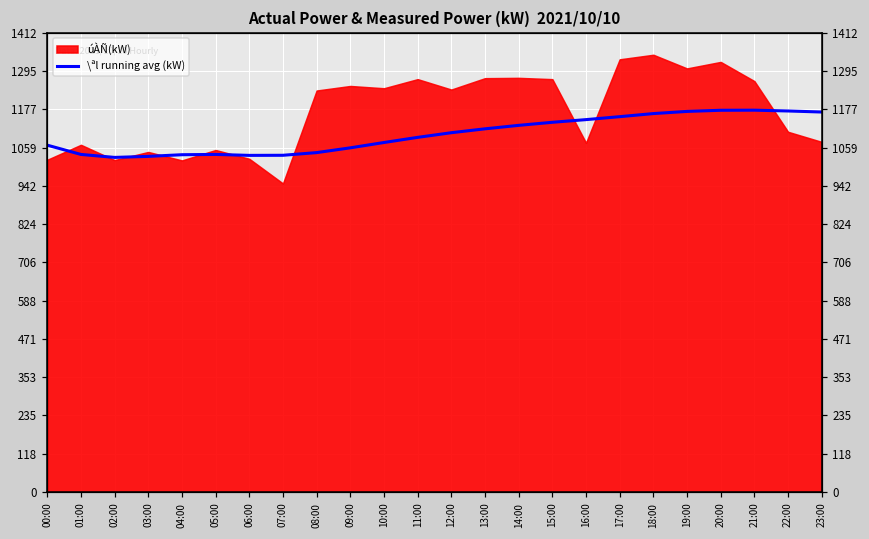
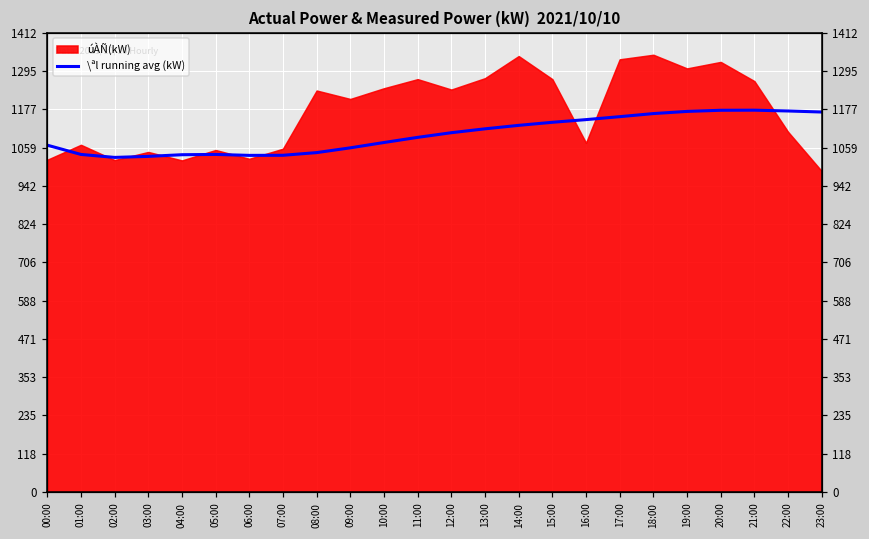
  {
    "\\ªl running avg (kW)": {
      "00:00": 1070,
      "01:00": 1040,
      "03:00": 1030,
      "04:00": 1040,
      "05:00": 1040,
      "06:00": 1040,
      "07:00": 1040,
      "08:00": 1040,
      "09:00": 1060,
      "10:00": 1080,
      "11:00": 1090,
      "12:00": 1110,
      "13:00": 1120,
      "14:00": 1130,
      "15:00": 1140,
      "16:00": 1150,
      "17:00": 1150,
      "18:00": 1160,
      "19:00": 1170,
      "20:00": 1170,
      "21:00": 1170,
      "22:00": 1170,
      "23:00": 1170
    },
    "úÀÑ(kW)": {
      "00:00": 1020,
      "01:00": 1070,
      "03:00": 1050,
      "04:00": 1020,
      "05:00": 1050,
      "06:00": 1030,
-     "07:00": 950,
+     "07:00": 1060,
      "08:00": 1240,
-     "09:00": 1250,
+     "09:00": 1210,
      "10:00": 1240,
      "11:00": 1270,
      "12:00": 1240,
      "13:00": 1270,
-     "14:00": 1270,
+     "14:00": 1340,
      "15:00": 1270,
      "16:00": 1070,
      "17:00": 1330,
      "18:00": 1350,
      "19:00": 1300,
      "20:00": 1320,
      "21:00": 1260,
      "22:00": 1110,
-     "23:00": 1080
+     "23:00": 990
    }
  }
